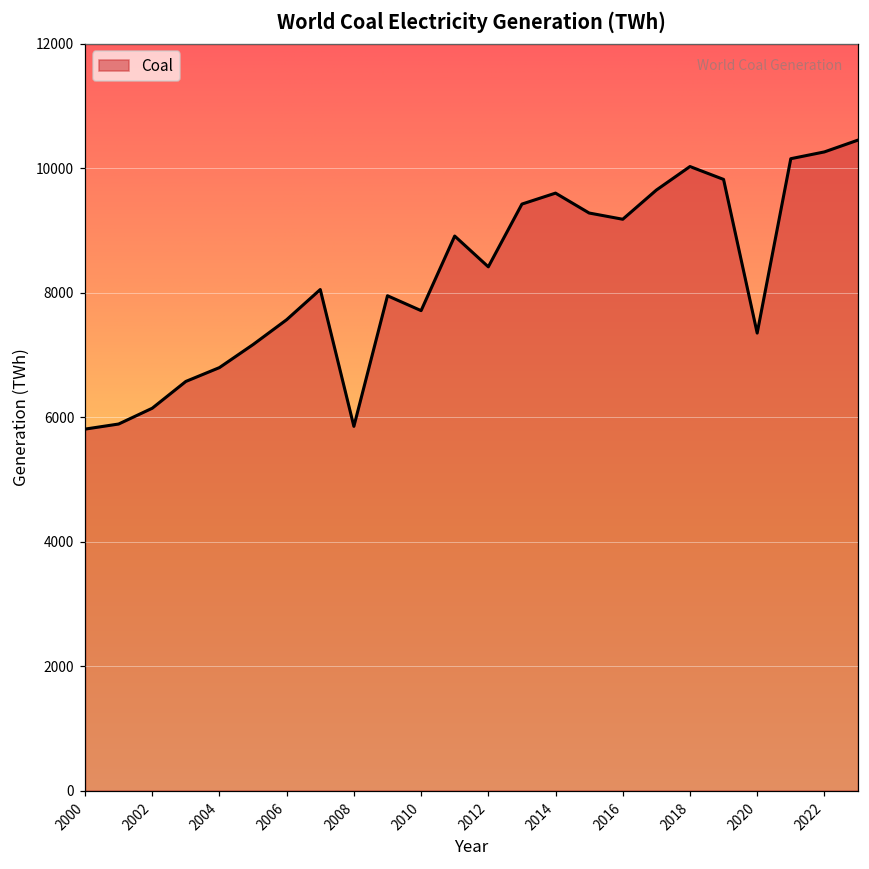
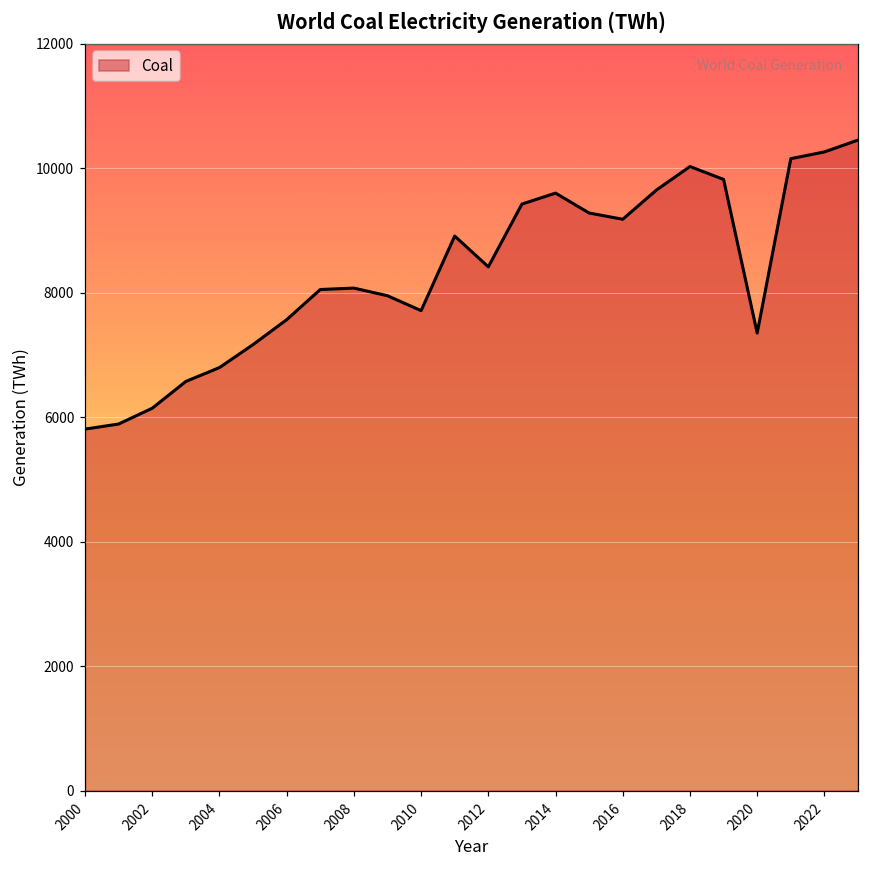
  {
    "2000": 5800,
    "2002": 6100,
    "2004": 6800,
    "2006": 7600,
-   "2008": 5900,
+   "2008": 8100,
    "2010": 7700,
    "2012": 8400,
    "2014": 9600,
    "2016": 9200,
    "2018": 10000,
    "2020": 7400,
    "2022": 10300
  }
